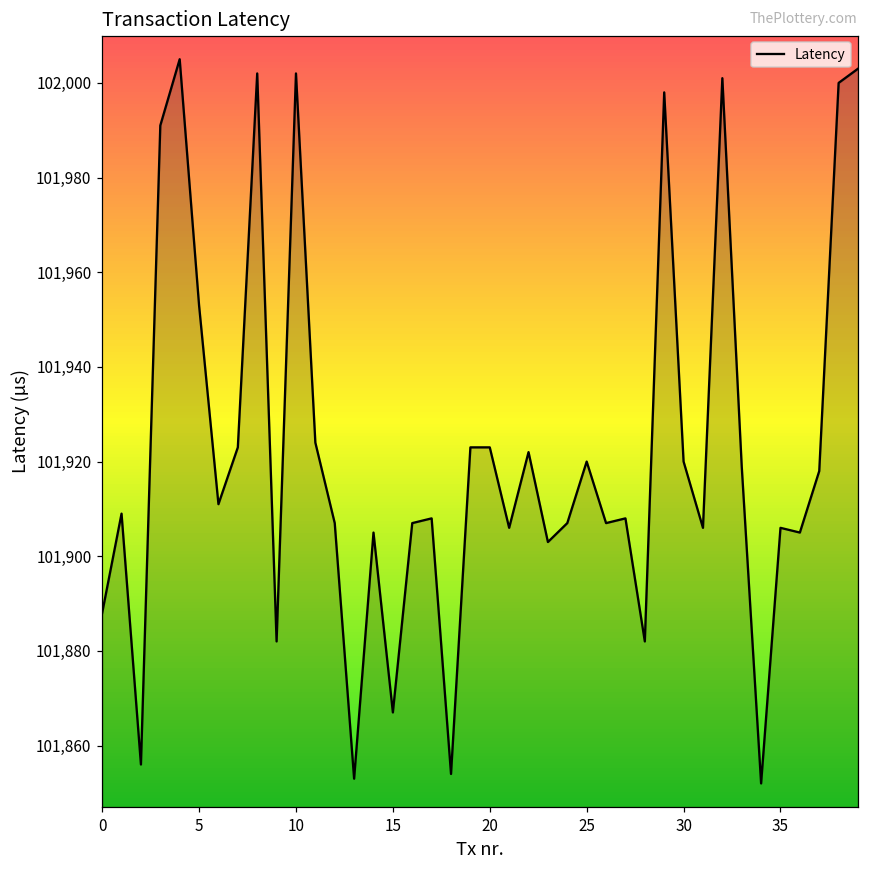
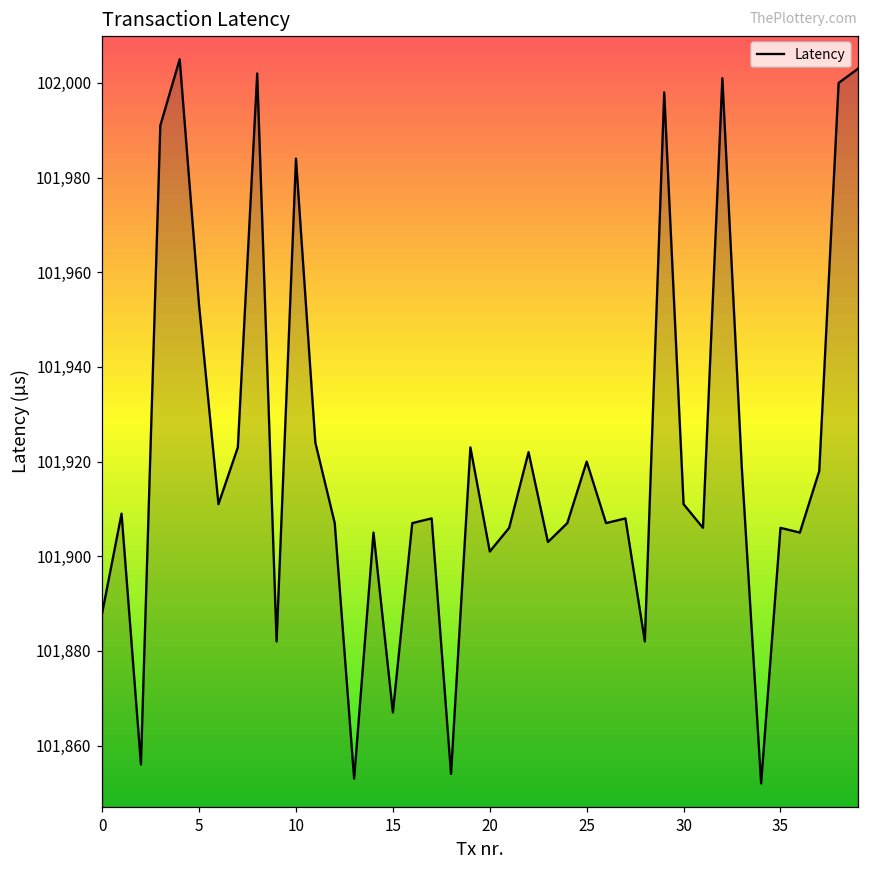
  {
    "0": "101,888",
    "5": "101,953",
-   "10": "102,002",
+   "10": "101,984",
    "15": "101,867",
-   "20": "101,923",
+   "20": "101,901",
    "25": "101,920",
-   "30": "101,920",
+   "30": "101,911",
    "35": "101,906"
  }
